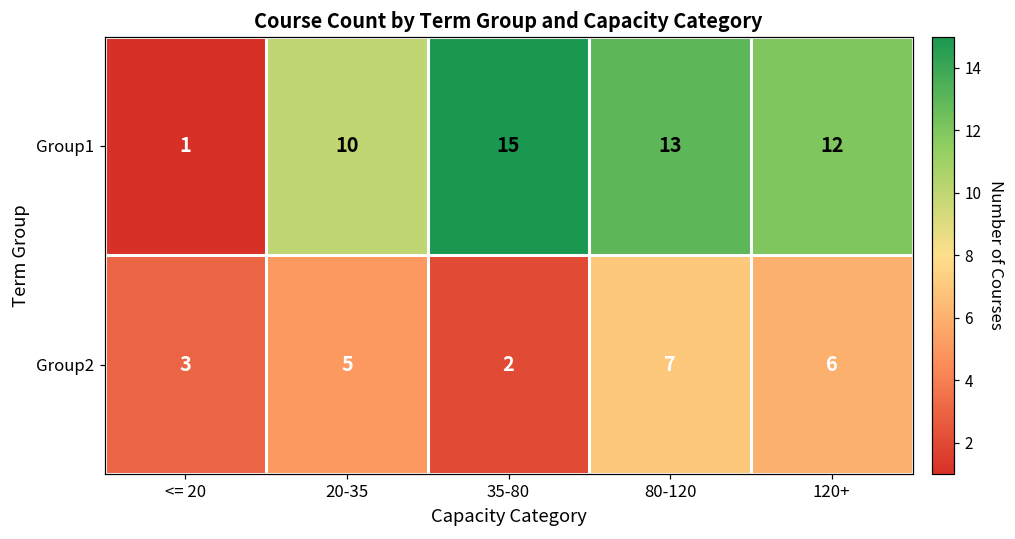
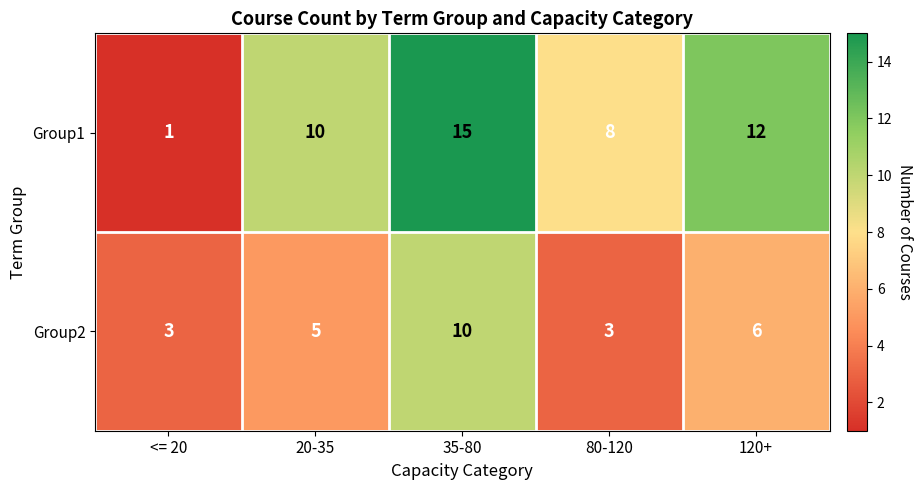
  {
    "Group1": {
      "<= 20": 1,
      "20-35": 10,
      "35-80": 15,
-     "80-120": 13,
+     "80-120": 8,
      "120+": 12
    },
    "Group2": {
      "<= 20": 3,
      "20-35": 5,
-     "35-80": 2,
-     "80-120": 7,
+     "35-80": 10,
+     "80-120": 3,
      "120+": 6
    }
  }
